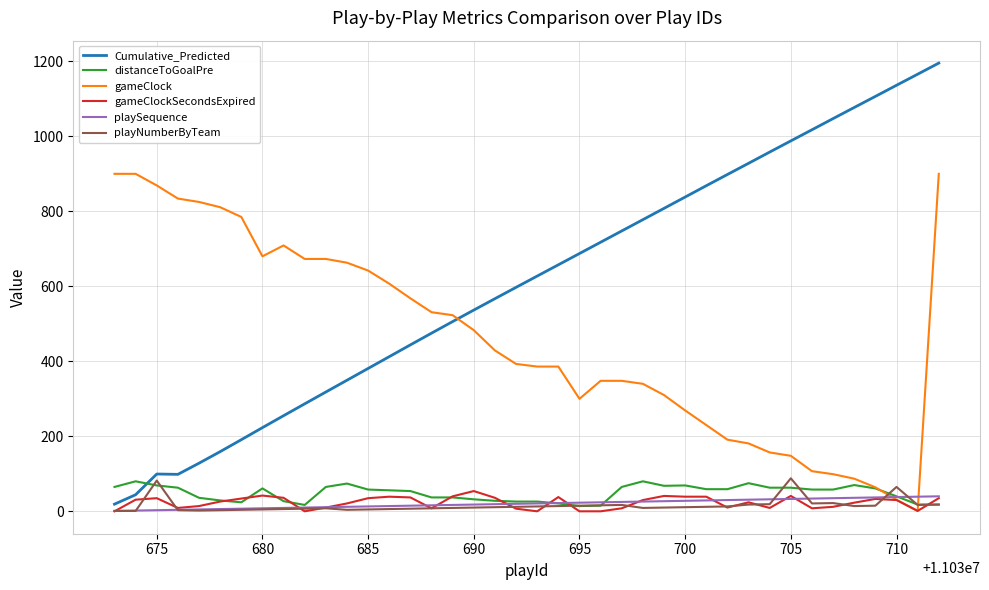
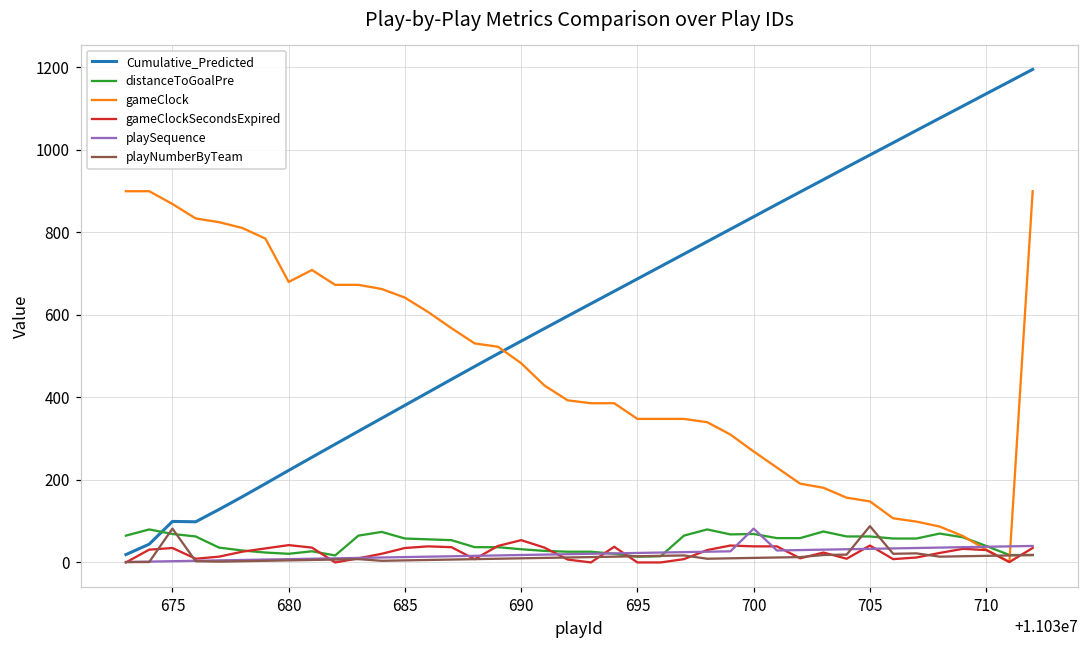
  {
    "Cumulative_Predicted": {
      "675": 100,
      "680": 220,
      "685": 380,
      "690": 540,
      "695": 690,
      "700": 840,
      "705": 990,
      "710": 1140
    },
    "distanceToGoalPre": {
      "675": 70,
-     "680": 60,
+     "680": 20,
      "685": 60,
      "690": 30,
      "700": 70,
      "705": 60
    },
    "gameClock": {
      "675": 870,
      "680": 680,
      "685": 640,
      "690": 480,
-     "695": 300,
+     "695": 350,
      "700": 270,
      "705": 150
    },
    "gameClockSecondsExpired": {
      "675": 40,
      "680": 40,
      "685": 40,
      "690": 50,
      "695": 0,
      "700": 40,
      "705": 40
    },
    "playSequence": {
      "675": 0,
      "685": 10,
      "690": 20,
      "695": 20,
-     "700": 30,
+     "700": 80,
      "705": 30
    },
    "playNumberByTeam": {
      "675": 80,
      "685": 10,
      "690": 10,
      "700": 10,
      "705": 90,
-     "710": 70
+     "710": 20
    }
  }
